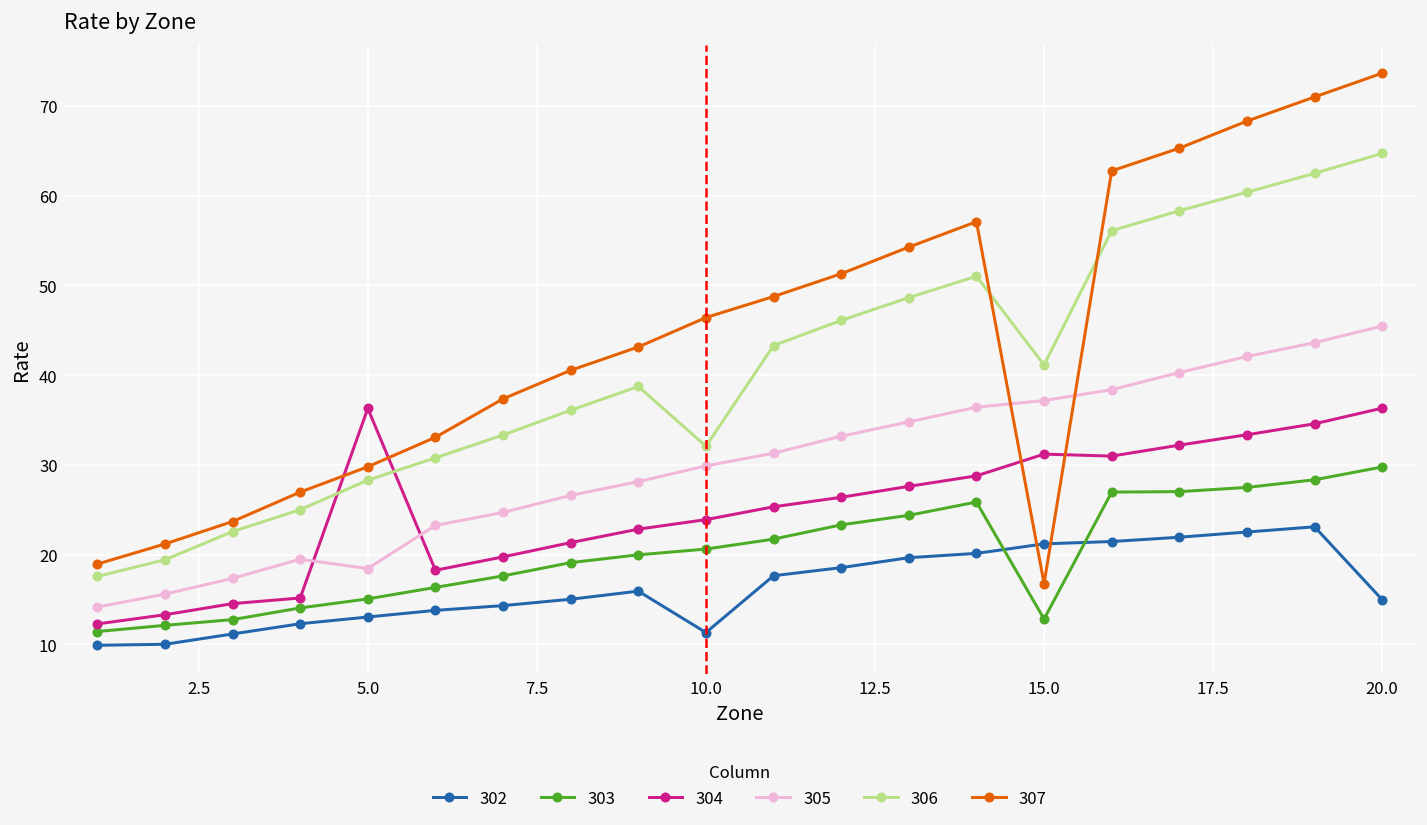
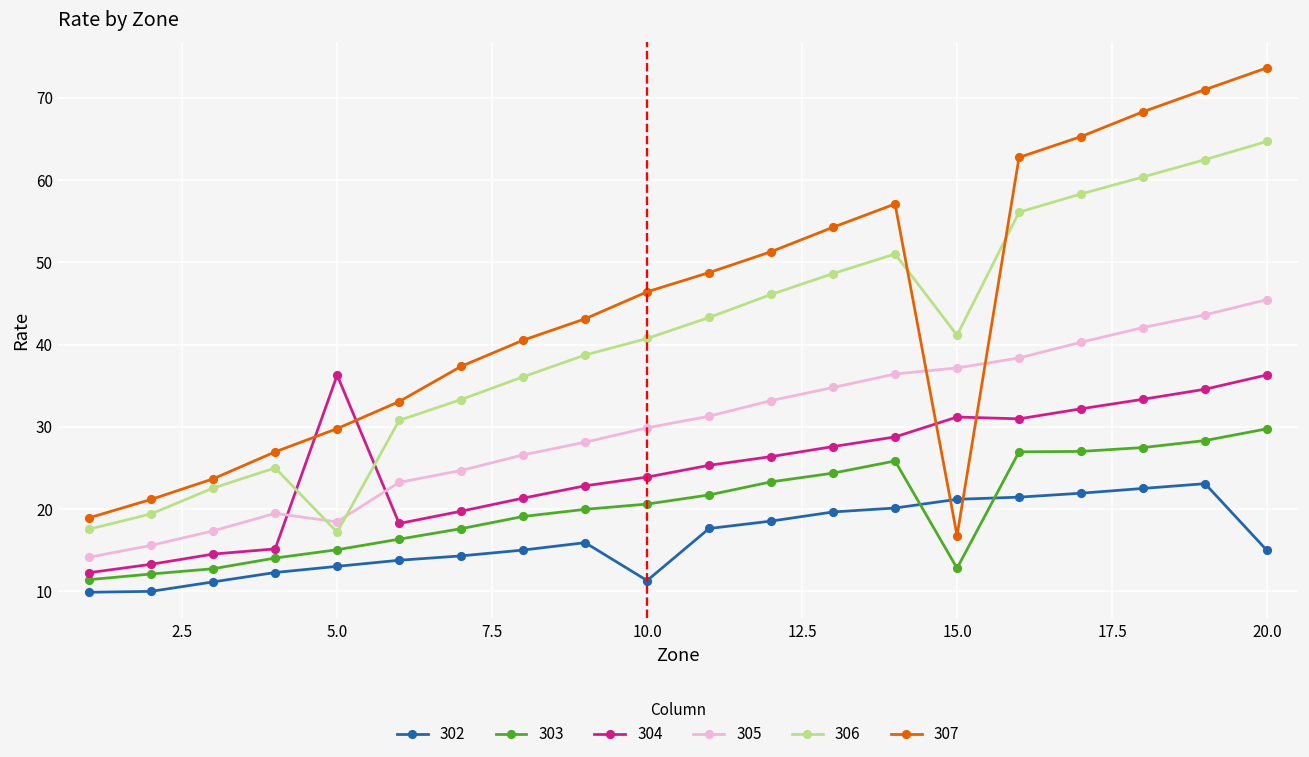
  {
    "302": {
      "5.0": 13,
      "10.0": 11,
      "15.0": 21,
      "20.0": 15
    },
    "303": {
      "5.0": 15,
      "10.0": 21,
      "15.0": 13,
      "20.0": 30
    },
    "304": {
      "5.0": 36,
      "10.0": 24,
      "15.0": 31,
      "20.0": 36
    },
    "305": {
      "5.0": 18,
      "10.0": 30,
      "15.0": 37,
      "20.0": 45
    },
    "306": {
-     "5.0": 28,
-     "10.0": 32,
+     "5.0": 17,
+     "10.0": 41,
      "15.0": 41,
      "20.0": 65
    },
    "307": {
      "5.0": 30,
      "10.0": 46,
      "15.0": 17,
      "20.0": 74
    }
  }
